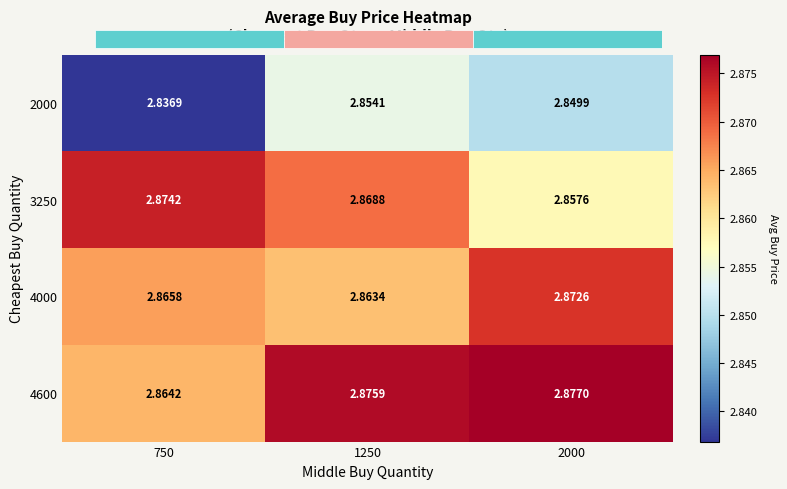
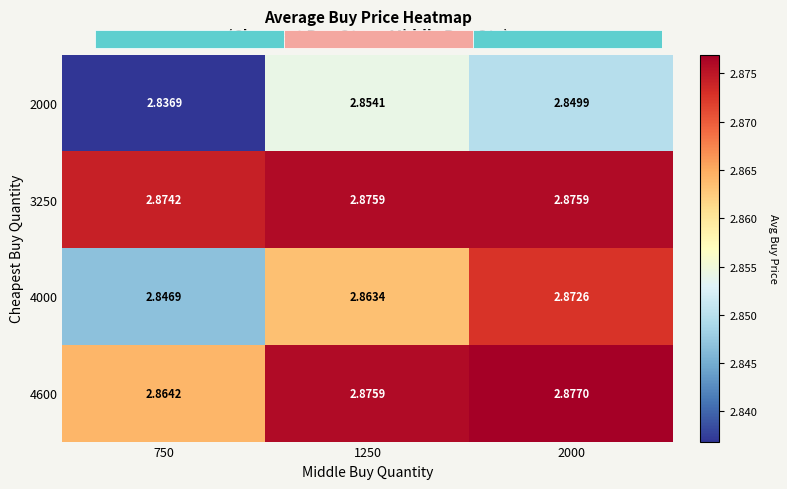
  {
    "Average Buy Price Heatmap (Cheapest Buy Qty vs Middle Buy Qty)": {
      "2000": {
        "750": 2.8369,
        "1250": 2.8541,
        "2000": 2.8499
      },
      "3250": {
        "750": 2.8742,
-       "1250": 2.8688,
-       "2000": 2.8576
+       "1250": 2.8759,
+       "2000": 2.8759
      },
      "4000": {
-       "750": 2.8658,
+       "750": 2.8469,
        "1250": 2.8634,
        "2000": 2.8726
      },
      "4600": {
        "750": 2.8642,
        "1250": 2.8759,
        "2000": 2.8770
      }
    }
  }
